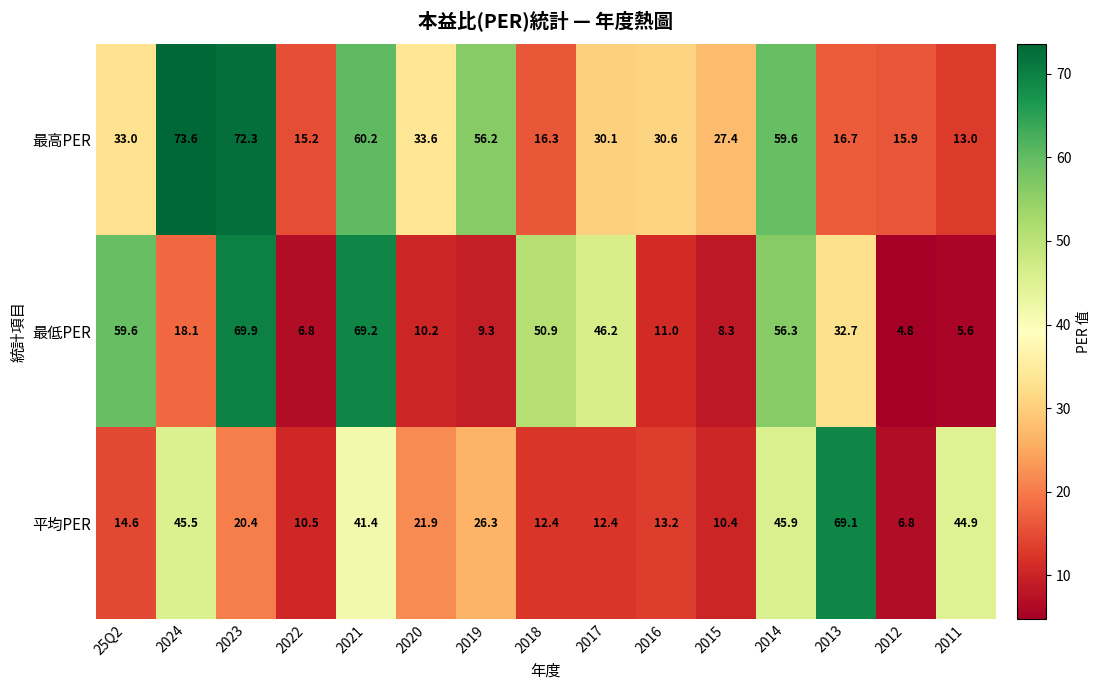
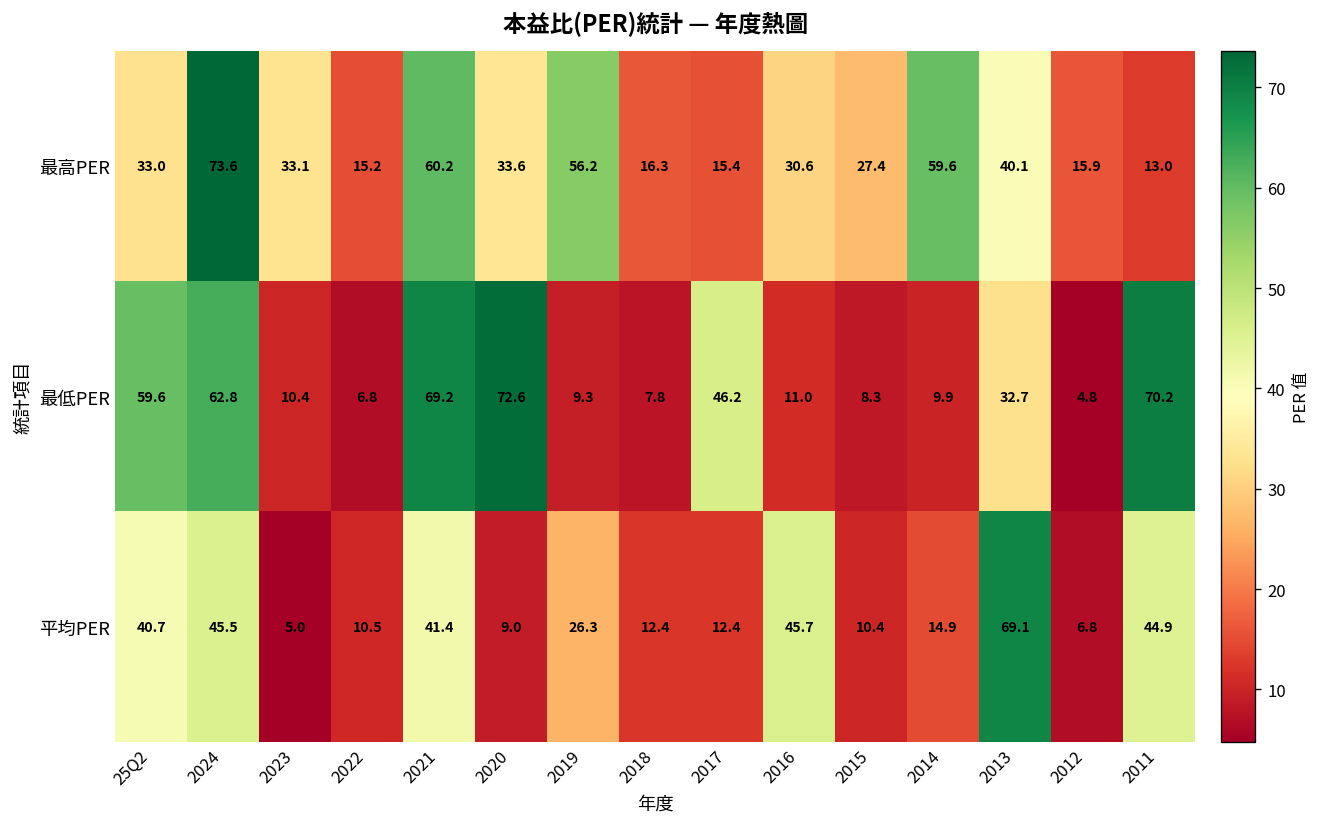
  {
    "最高PER": {
      "25Q2": 33.0,
      "2024": 73.6,
-     "2023": 72.3,
+     "2023": 33.1,
      "2022": 15.2,
      "2021": 60.2,
      "2020": 33.6,
      "2019": 56.2,
      "2018": 16.3,
-     "2017": 30.1,
+     "2017": 15.4,
      "2016": 30.6,
      "2015": 27.4,
      "2014": 59.6,
-     "2013": 16.7,
+     "2013": 40.1,
      "2012": 15.9,
      "2011": 13.0
    },
    "最低PER": {
      "25Q2": 59.6,
-     "2024": 18.1,
-     "2023": 69.9,
+     "2024": 62.8,
+     "2023": 10.4,
      "2022": 6.8,
      "2021": 69.2,
-     "2020": 10.2,
+     "2020": 72.6,
      "2019": 9.3,
-     "2018": 50.9,
+     "2018": 7.8,
      "2017": 46.2,
      "2016": 11.0,
      "2015": 8.3,
-     "2014": 56.3,
+     "2014": 9.9,
      "2013": 32.7,
      "2012": 4.8,
-     "2011": 5.6
+     "2011": 70.2
    },
    "平均PER": {
-     "25Q2": 14.6,
+     "25Q2": 40.7,
      "2024": 45.5,
-     "2023": 20.4,
+     "2023": 5.0,
      "2022": 10.5,
      "2021": 41.4,
-     "2020": 21.9,
+     "2020": 9.0,
      "2019": 26.3,
      "2018": 12.4,
      "2017": 12.4,
-     "2016": 13.2,
+     "2016": 45.7,
      "2015": 10.4,
-     "2014": 45.9,
+     "2014": 14.9,
      "2013": 69.1,
      "2012": 6.8,
      "2011": 44.9
    }
  }
